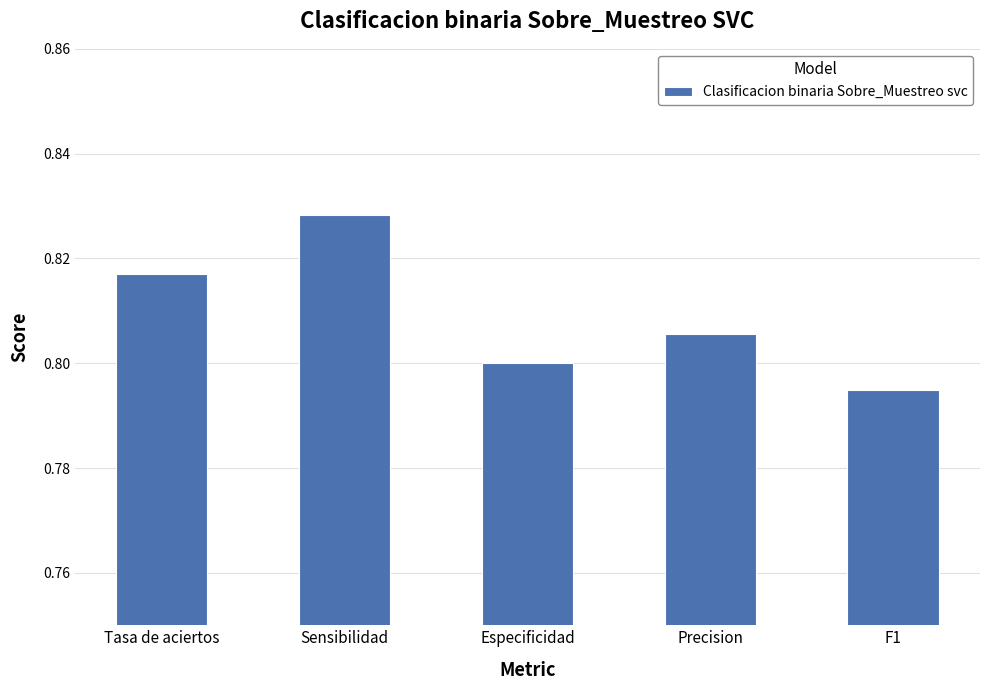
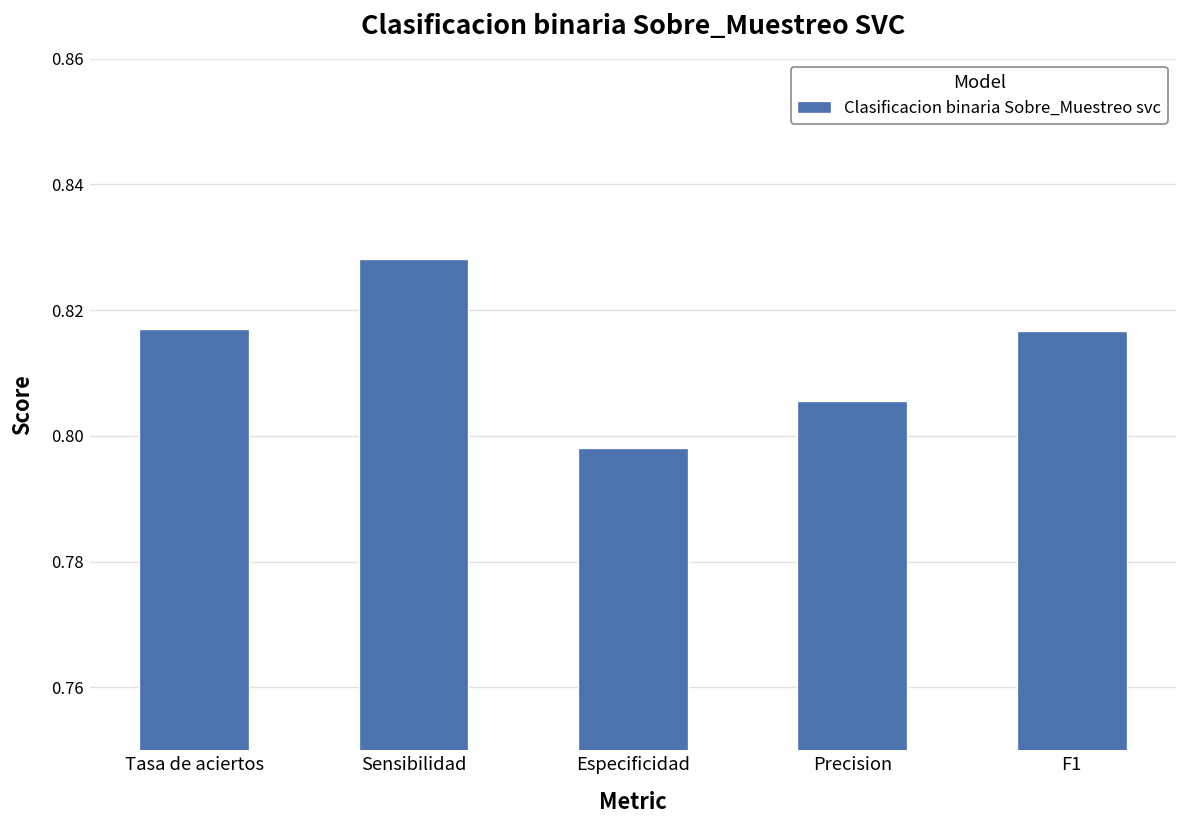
  {
    "Tasa de aciertos": 0.817,
    "Sensibilidad": 0.828,
-   "Especificidad": 0.800,
+   "Especificidad": 0.798,
    "Precision": 0.806,
-   "F1": 0.795
+   "F1": 0.817
  }
